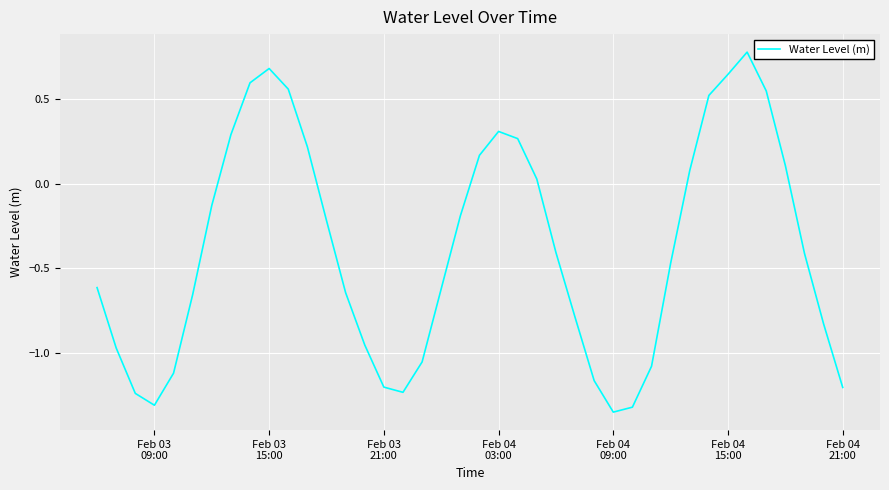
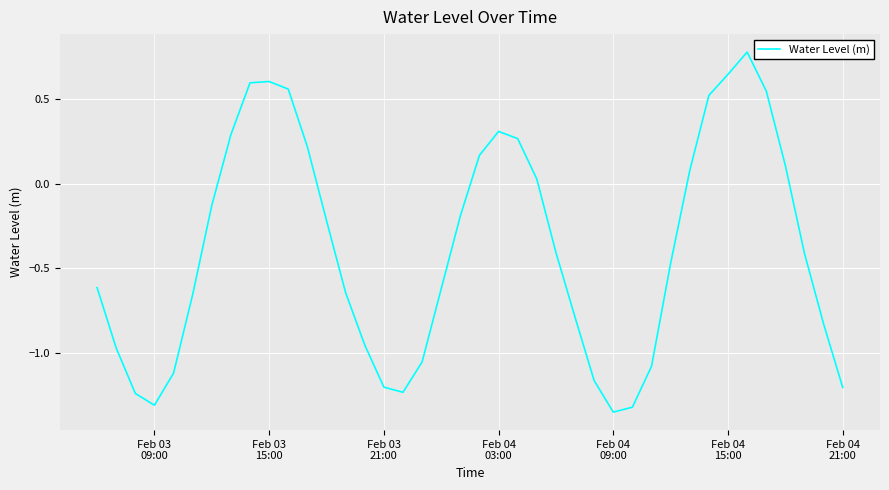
  {
    "Feb 03 09:00": -1.31,
-   "Feb 03 15:00": 0.68,
+   "Feb 03 15:00": 0.61,
    "Feb 03 21:00": -1.20,
    "Feb 04 03:00": 0.31,
    "Feb 04 09:00": -1.35,
    "Feb 04 15:00": 0.65,
    "Feb 04 21:00": -1.20
  }
